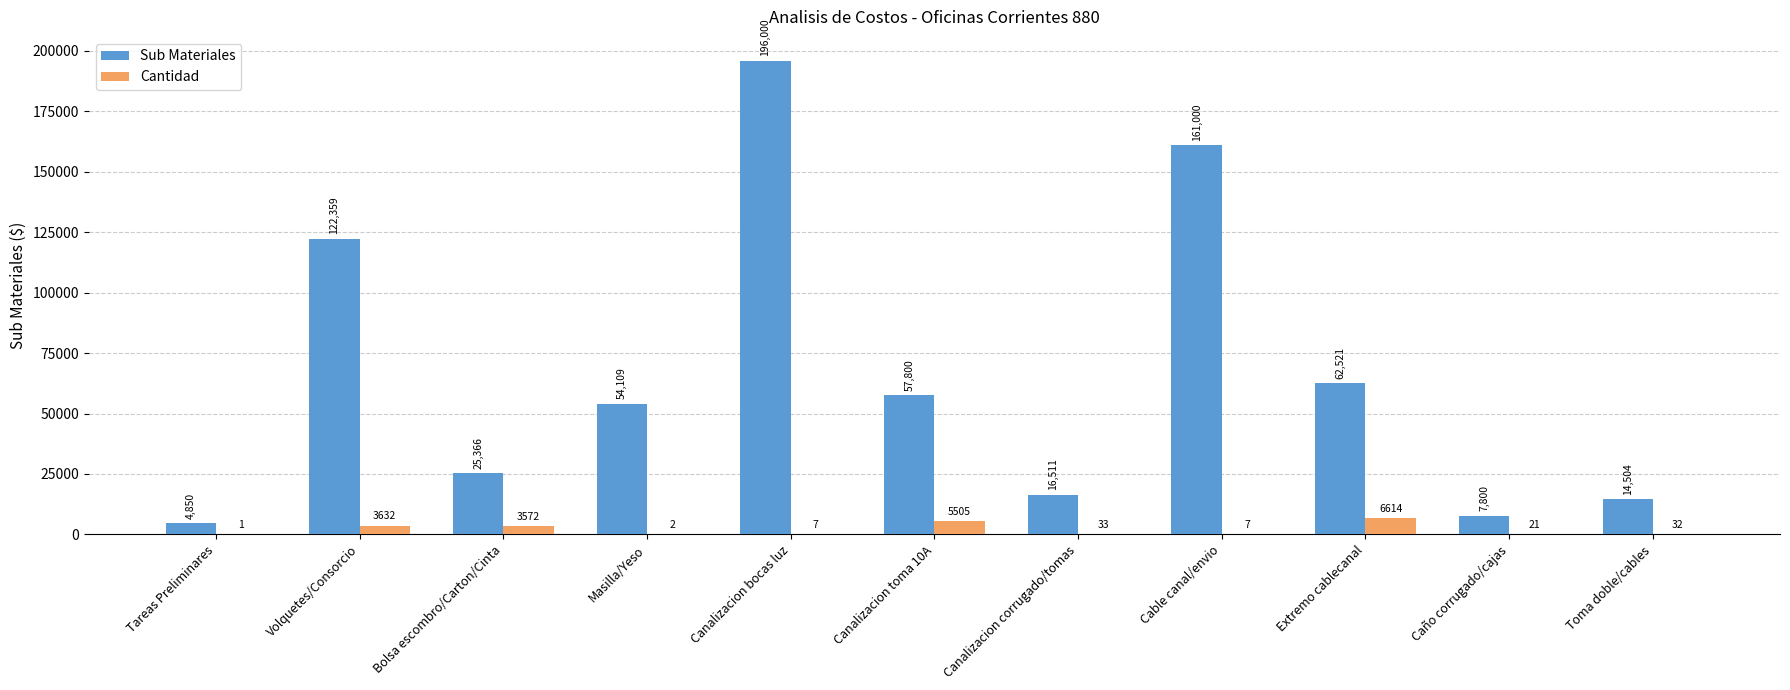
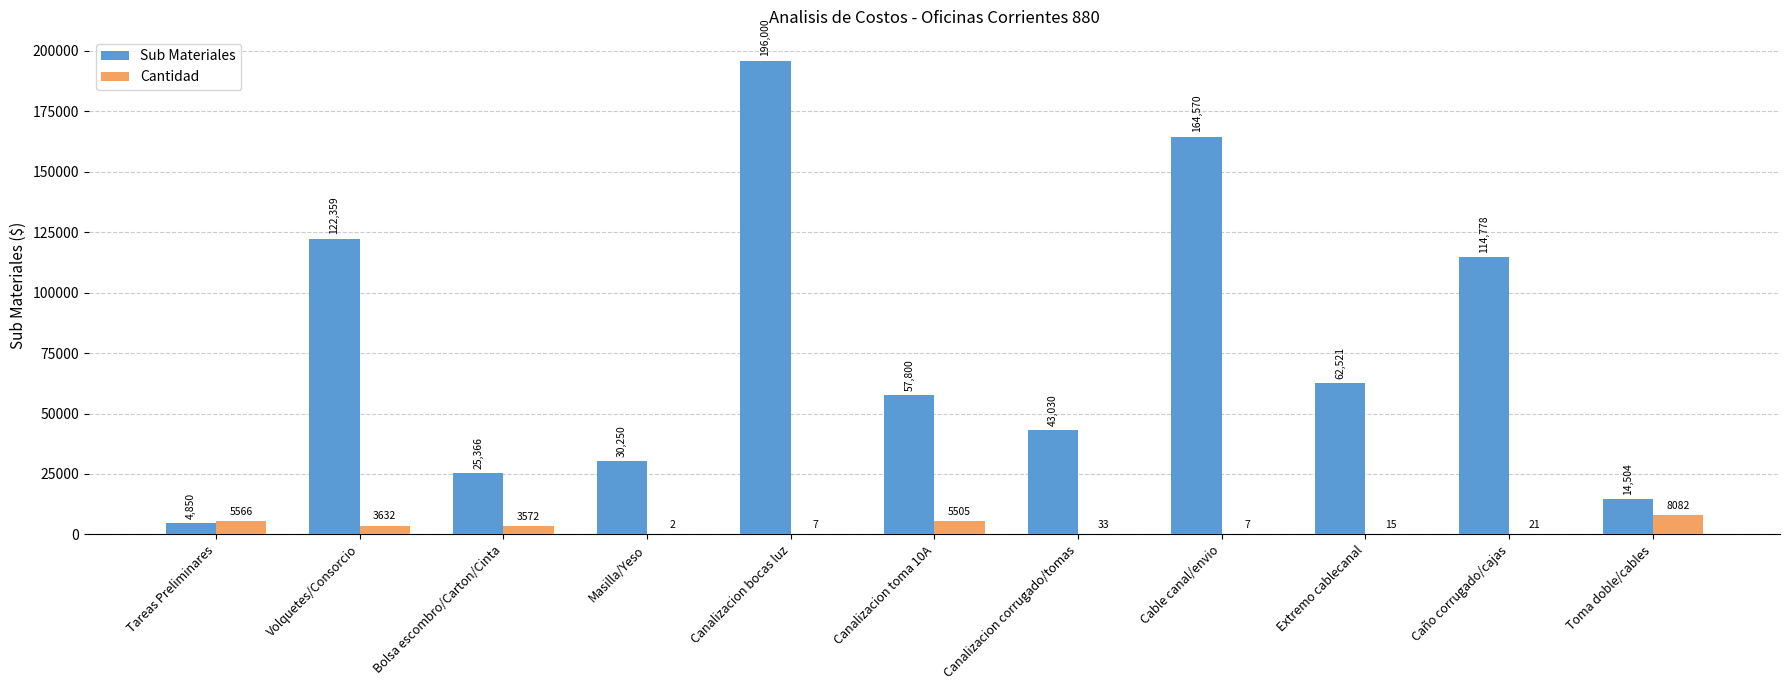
  {
    "Sub Materiales": {
      "Tareas Preliminares": "4,850",
      "Volquetes/Consorcio": "122,359",
      "Bolsa escombro/Carton/Cinta": "25,366",
-     "Masilla/Yeso": "54,109",
+     "Masilla/Yeso": "30,250",
      "Canalizacion bocas luz": "196,000",
      "Canalizacion toma 10A": "57,800",
-     "Canalizacion corrugado/tomas": "16,511",
-     "Cable canal/envio": "161,000",
+     "Canalizacion corrugado/tomas": "43,030",
+     "Cable canal/envio": "164,570",
      "Extremo cablecanal": "62,521",
-     "Caño corrugado/cajas": "7,800",
+     "Caño corrugado/cajas": "114,778",
      "Toma doble/cables": "14,504"
    },
    "Cantidad": {
-     "Tareas Preliminares": "1",
+     "Tareas Preliminares": "5566",
      "Volquetes/Consorcio": "3632",
      "Bolsa escombro/Carton/Cinta": "3572",
      "Masilla/Yeso": "2",
      "Canalizacion bocas luz": "7",
      "Canalizacion toma 10A": "5505",
      "Canalizacion corrugado/tomas": "33",
      "Cable canal/envio": "7",
-     "Extremo cablecanal": "6614",
+     "Extremo cablecanal": "15",
      "Caño corrugado/cajas": "21",
-     "Toma doble/cables": "32"
+     "Toma doble/cables": "8082"
    }
  }
